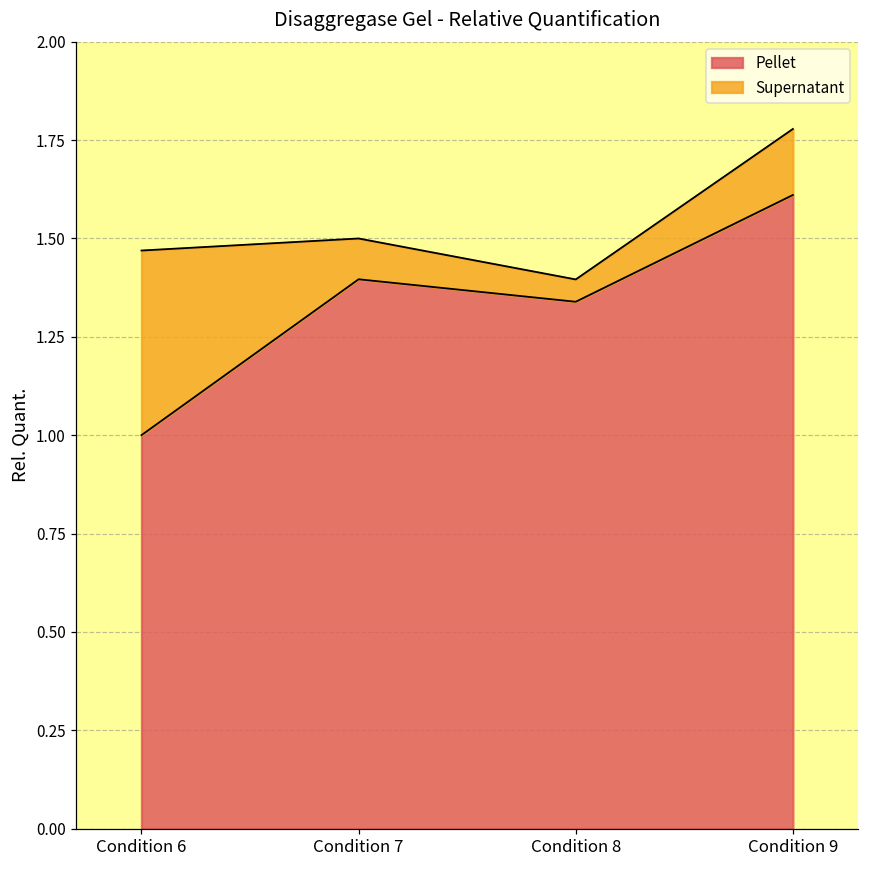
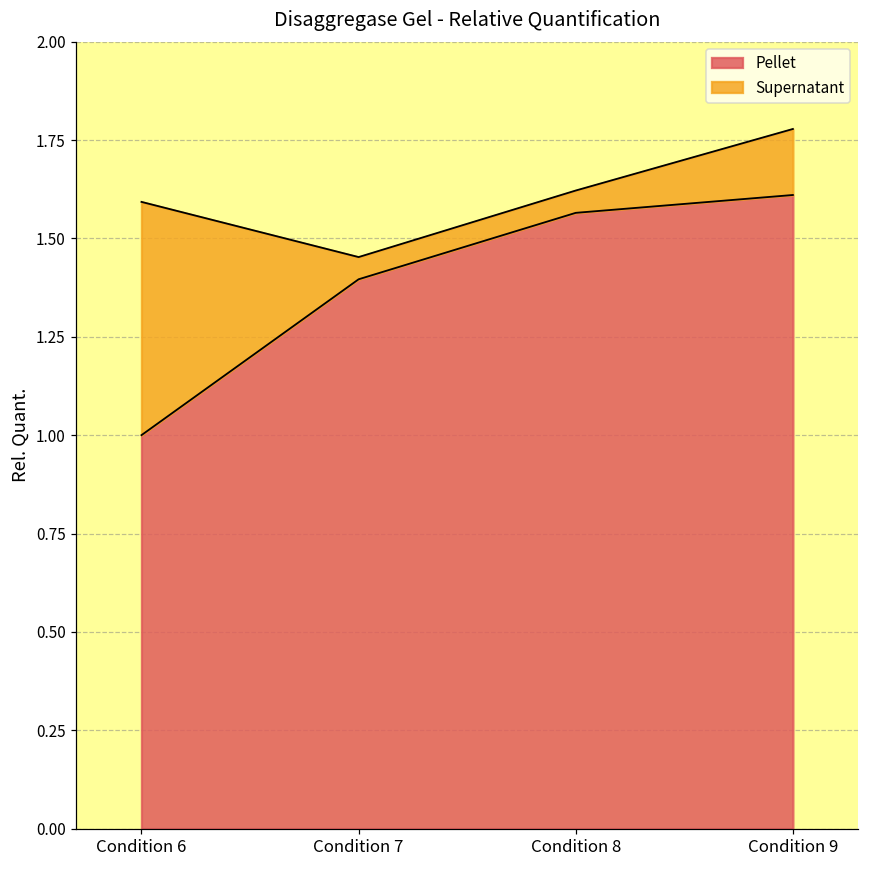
  {
    "Pellet": {
      "Condition 6": 1.00,
      "Condition 7": 1.40,
-     "Condition 8": 1.34,
+     "Condition 8": 1.56,
      "Condition 9": 1.61
    },
    "Supernatant": {
-     "Condition 6": 0.47,
-     "Condition 7": 0.10,
+     "Condition 6": 0.59,
+     "Condition 7": 0.06,
      "Condition 8": 0.06,
      "Condition 9": 0.17
    }
  }
